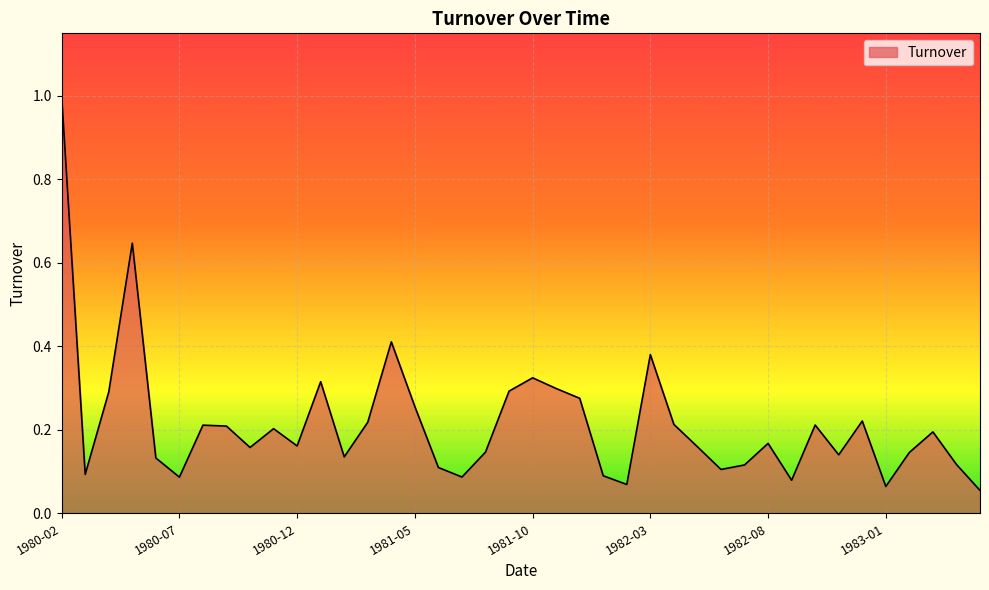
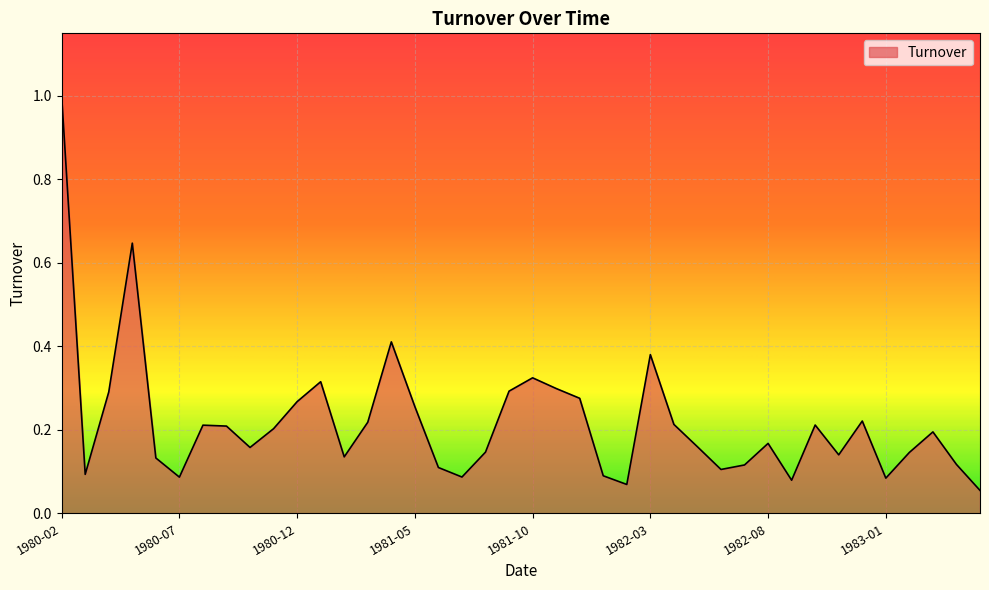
  {
    "1980-02": 1.00,
    "1980-07": 0.09,
-   "1980-12": 0.16,
+   "1980-12": 0.27,
    "1981-05": 0.26,
    "1981-10": 0.32,
    "1982-03": 0.38,
    "1982-08": 0.17,
-   "1983-01": 0.06
+   "1983-01": 0.08
  }
